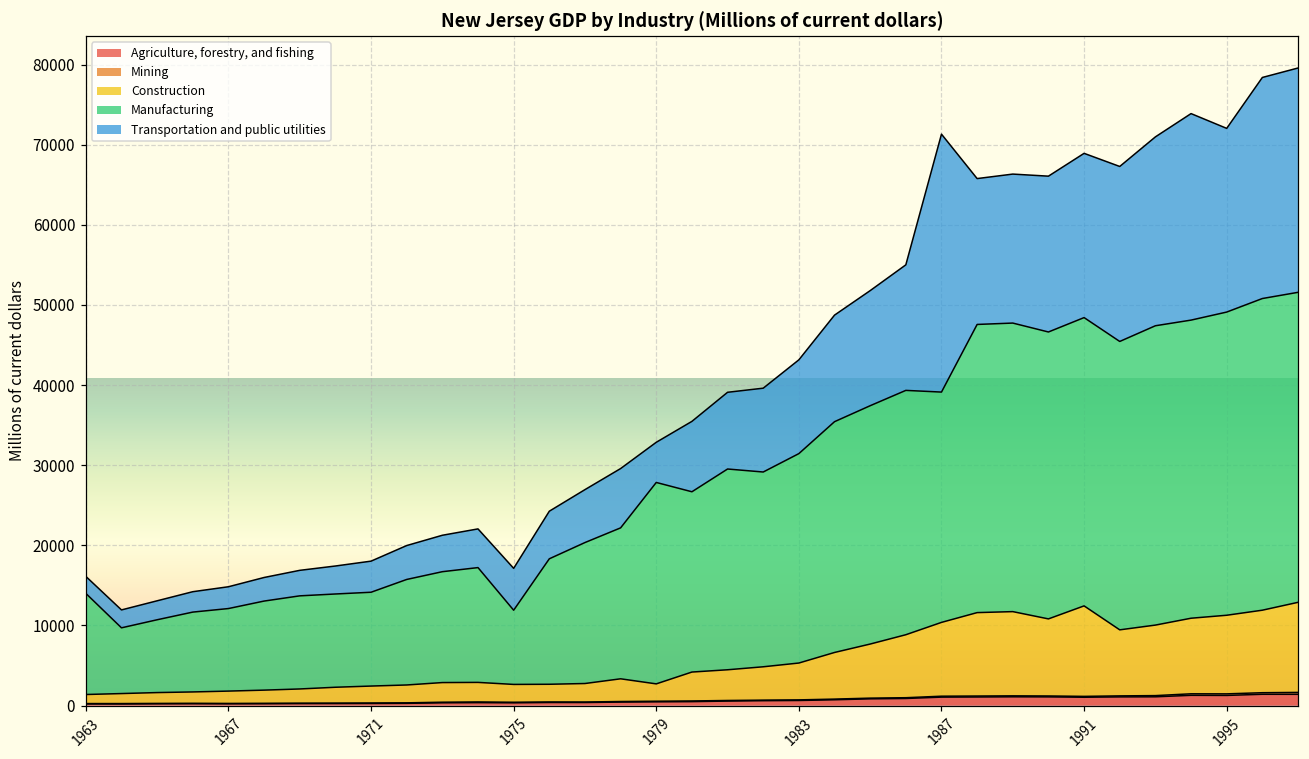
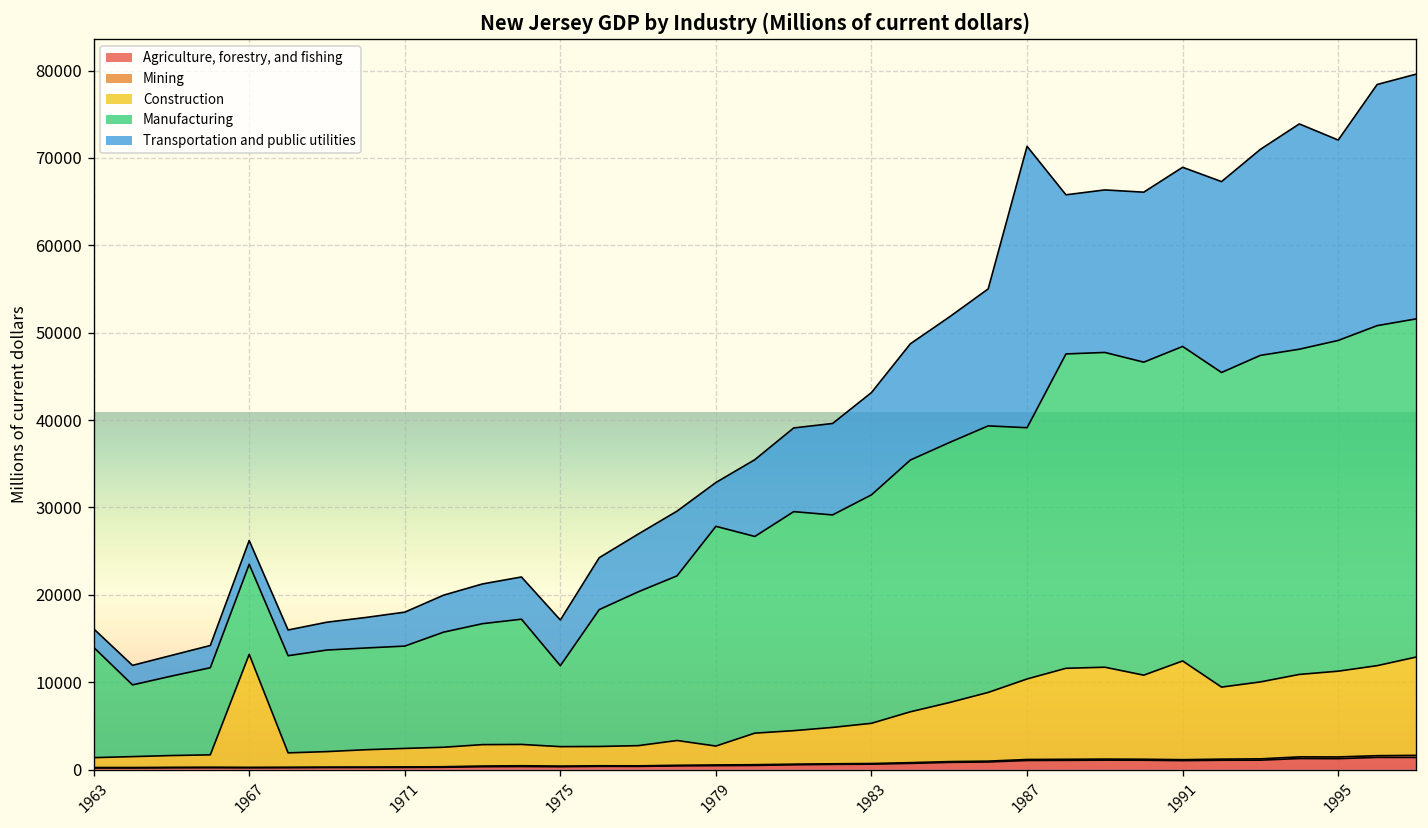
  {
    "Construction": {
      "1963": 1000,
-     "1967": 2000,
+     "1967": 13000,
      "1971": 2000,
      "1975": 2000,
      "1979": 2000,
      "1983": 5000,
      "1987": 9000,
      "1991": 11000,
      "1995": 10000
    },
    "Manufacturing": {
      "1963": 13000,
      "1967": 10000,
      "1971": 12000,
      "1975": 9000,
      "1979": 25000,
      "1983": 26000,
      "1987": 29000,
      "1991": 36000,
      "1995": 38000
    },
    "Transportation and public utilities": {
      "1963": 2000,
      "1967": 3000,
      "1971": 4000,
      "1975": 5000,
      "1979": 5000,
      "1983": 12000,
      "1987": 32000,
      "1991": 21000,
      "1995": 23000
    }
  }
